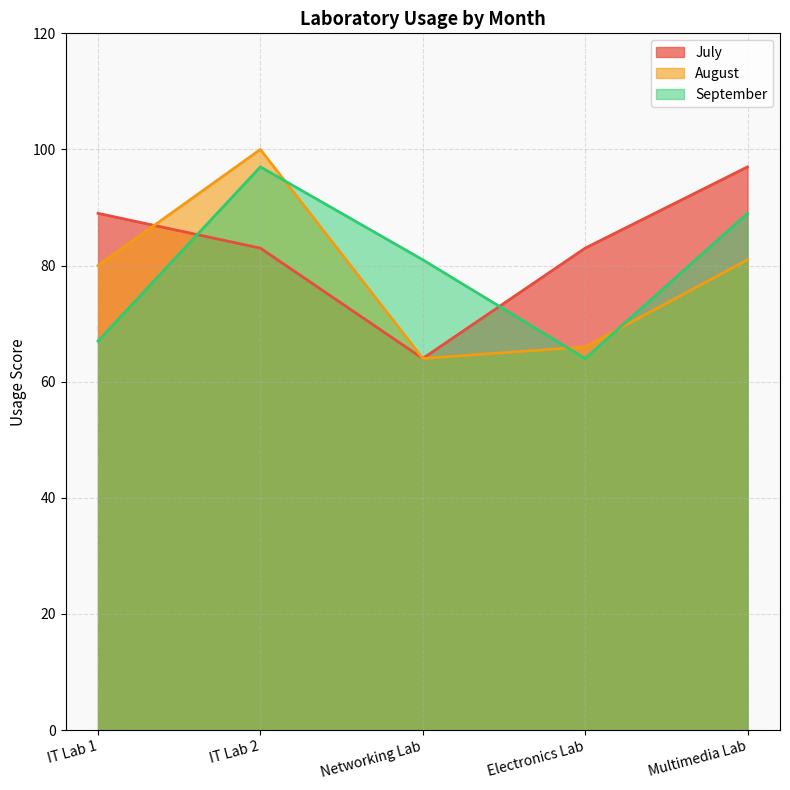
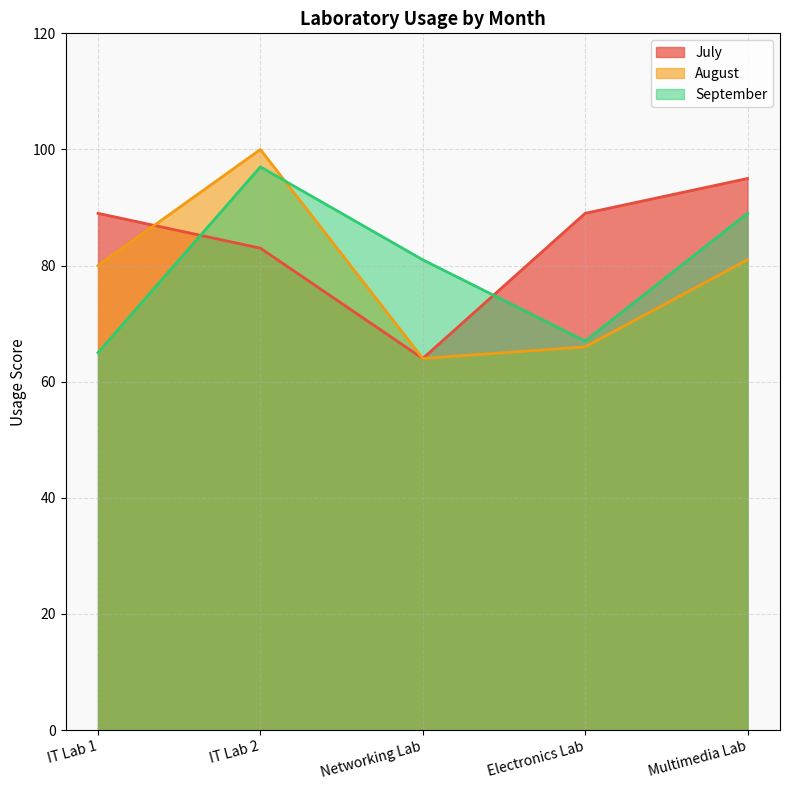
  {
    "July": {
      "IT Lab 1": 89,
      "IT Lab 2": 83,
-     "Electronics Lab": 83,
-     "Multimedia Lab": 97
+     "Electronics Lab": 89,
+     "Multimedia Lab": 95
    },
    "August": {
      "IT Lab 1": 80,
      "IT Lab 2": 100,
      "Electronics Lab": 66,
      "Multimedia Lab": 81
    },
    "September": {
-     "IT Lab 1": 67,
+     "IT Lab 1": 65,
      "IT Lab 2": 97,
      "Networking Lab": 81,
-     "Electronics Lab": 64,
+     "Electronics Lab": 67,
      "Multimedia Lab": 89
    }
  }
